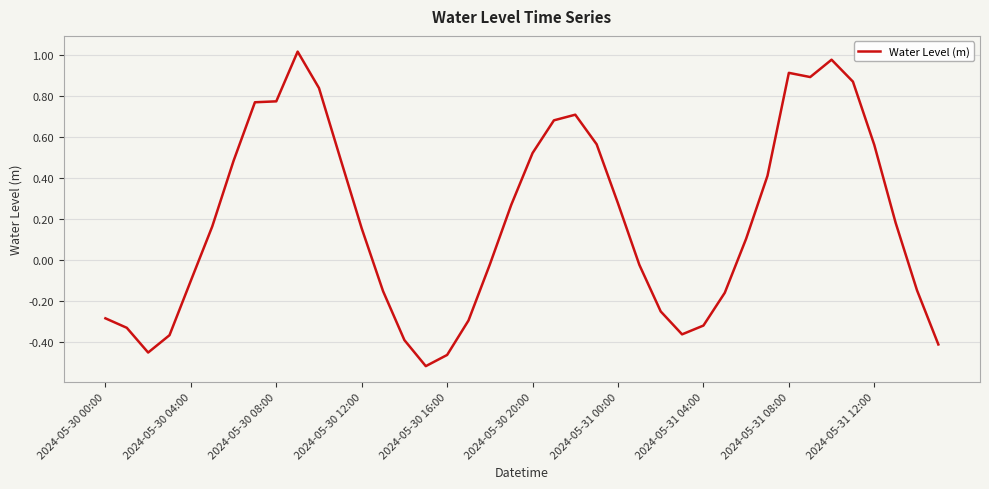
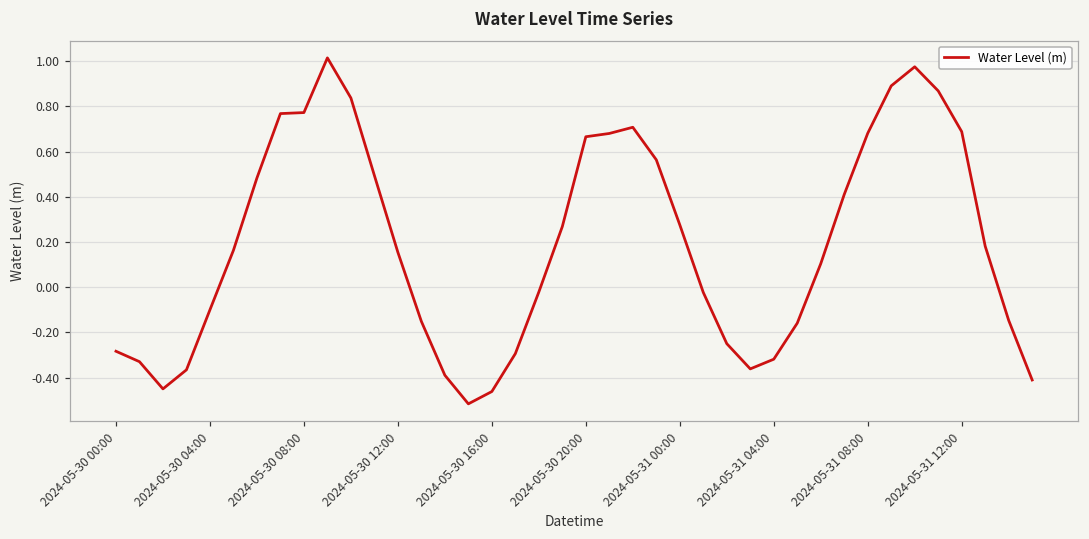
  {
    "2024-05-30 00:00": -0.28,
    "2024-05-30 04:00": -0.10,
    "2024-05-30 08:00": 0.77,
    "2024-05-30 12:00": 0.15,
    "2024-05-30 16:00": -0.46,
-   "2024-05-30 20:00": 0.52,
+   "2024-05-30 20:00": 0.67,
    "2024-05-31 00:00": 0.28,
    "2024-05-31 04:00": -0.32,
-   "2024-05-31 08:00": 0.91,
-   "2024-05-31 12:00": 0.56
+   "2024-05-31 08:00": 0.68,
+   "2024-05-31 12:00": 0.69
  }
